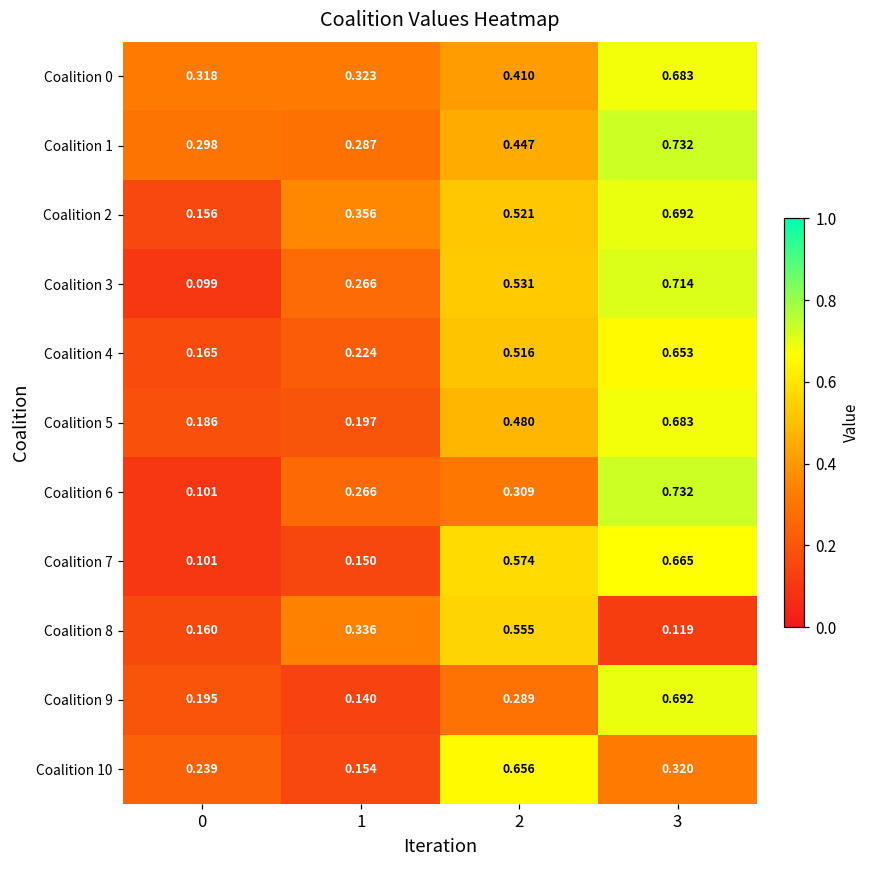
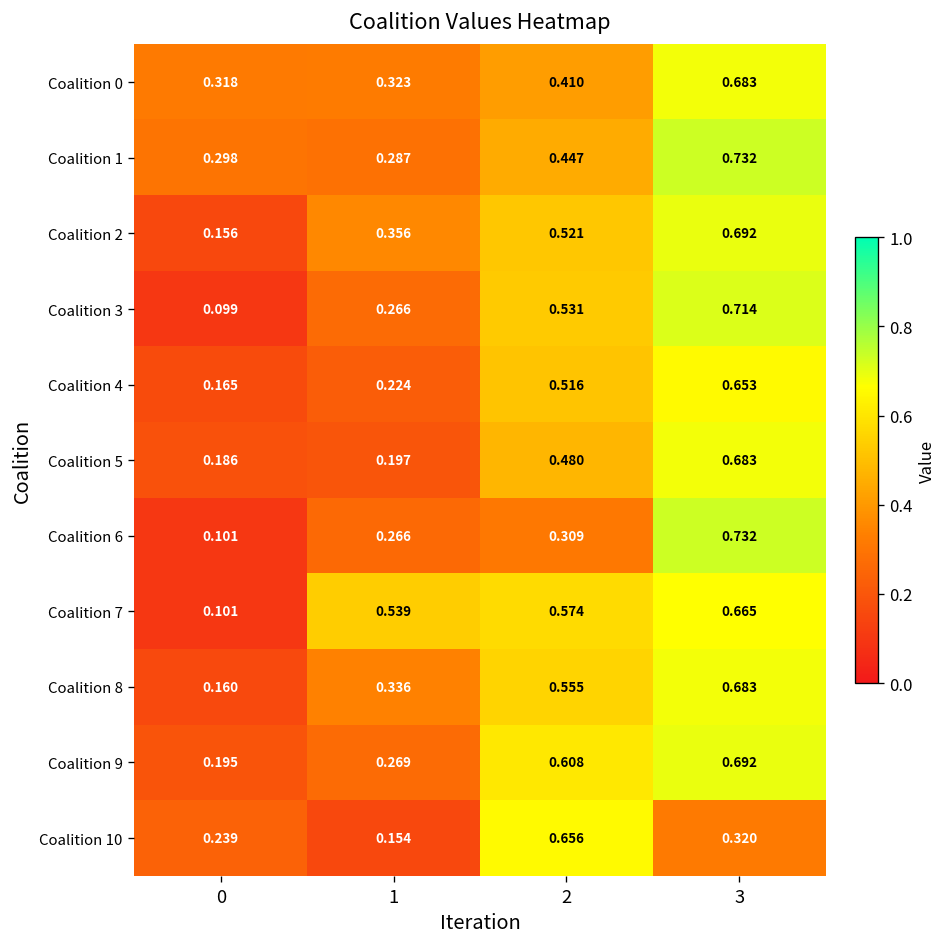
  {
    "Coalition 0": {
      "0": 0.318,
      "1": 0.323,
      "2": 0.410,
      "3": 0.683
    },
    "Coalition 1": {
      "0": 0.298,
      "1": 0.287,
      "2": 0.447,
      "3": 0.732
    },
    "Coalition 2": {
      "0": 0.156,
      "1": 0.356,
      "2": 0.521,
      "3": 0.692
    },
    "Coalition 3": {
      "0": 0.099,
      "1": 0.266,
      "2": 0.531,
      "3": 0.714
    },
    "Coalition 4": {
      "0": 0.165,
      "1": 0.224,
      "2": 0.516,
      "3": 0.653
    },
    "Coalition 5": {
      "0": 0.186,
      "1": 0.197,
      "2": 0.480,
      "3": 0.683
    },
    "Coalition 6": {
      "0": 0.101,
      "1": 0.266,
      "2": 0.309,
      "3": 0.732
    },
    "Coalition 7": {
      "0": 0.101,
-     "1": 0.150,
+     "1": 0.539,
      "2": 0.574,
      "3": 0.665
    },
    "Coalition 8": {
      "0": 0.160,
      "1": 0.336,
      "2": 0.555,
-     "3": 0.119
+     "3": 0.683
    },
    "Coalition 9": {
      "0": 0.195,
-     "1": 0.140,
-     "2": 0.289,
+     "1": 0.269,
+     "2": 0.608,
      "3": 0.692
    },
    "Coalition 10": {
      "0": 0.239,
      "1": 0.154,
      "2": 0.656,
      "3": 0.320
    }
  }
